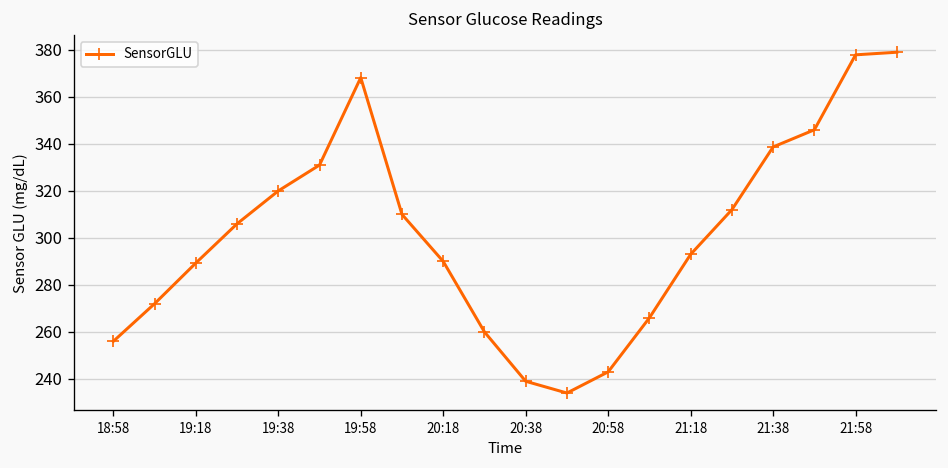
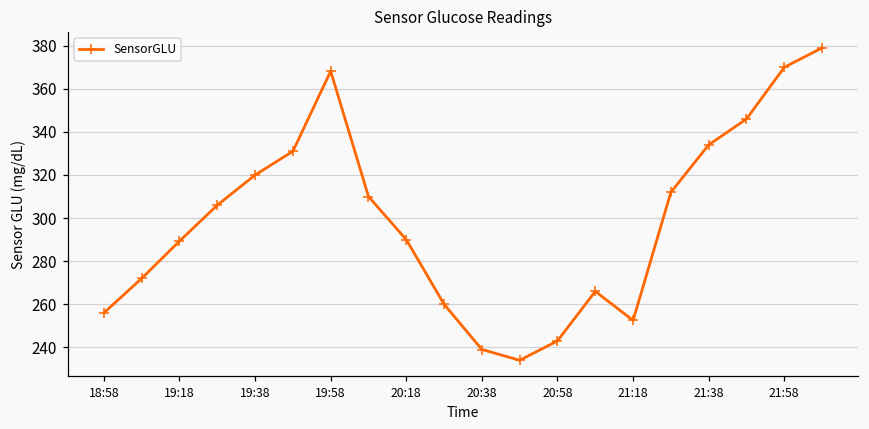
  {
    "18:58": 256,
    "19:18": 289,
    "19:38": 320,
    "19:58": 368,
    "20:18": 290,
    "20:38": 239,
    "20:58": 243,
-   "21:18": 293,
-   "21:38": 339,
-   "21:58": 378
+   "21:18": 253,
+   "21:38": 334,
+   "21:58": 370
  }
